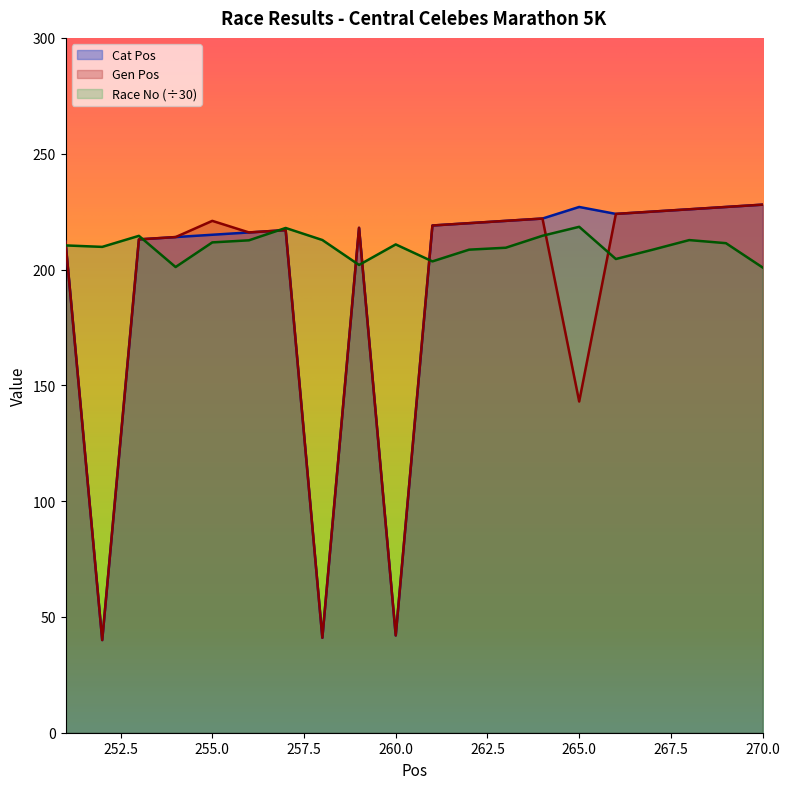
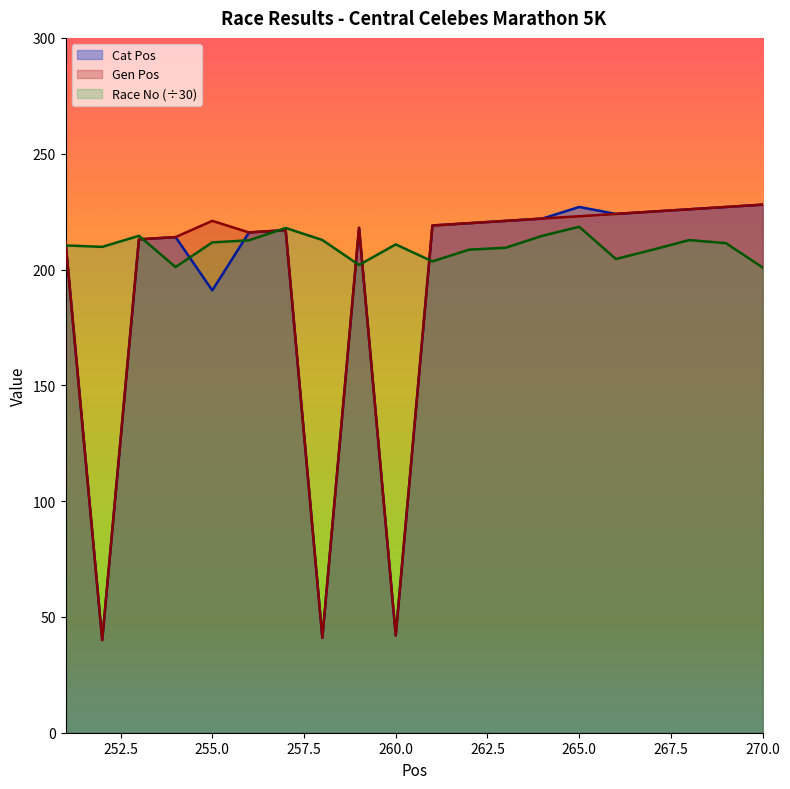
  {
    "Cat Pos": {
-     "255.0": 215,
+     "255.0": 191,
      "265.0": 227
    },
    "Gen Pos": {
      "255.0": 221,
-     "265.0": 143
+     "265.0": 223
    },
    "Race No (÷30)": {
      "255.0": 212,
      "260.0": 211,
      "265.0": 218,
      "270.0": 201
    }
  }
